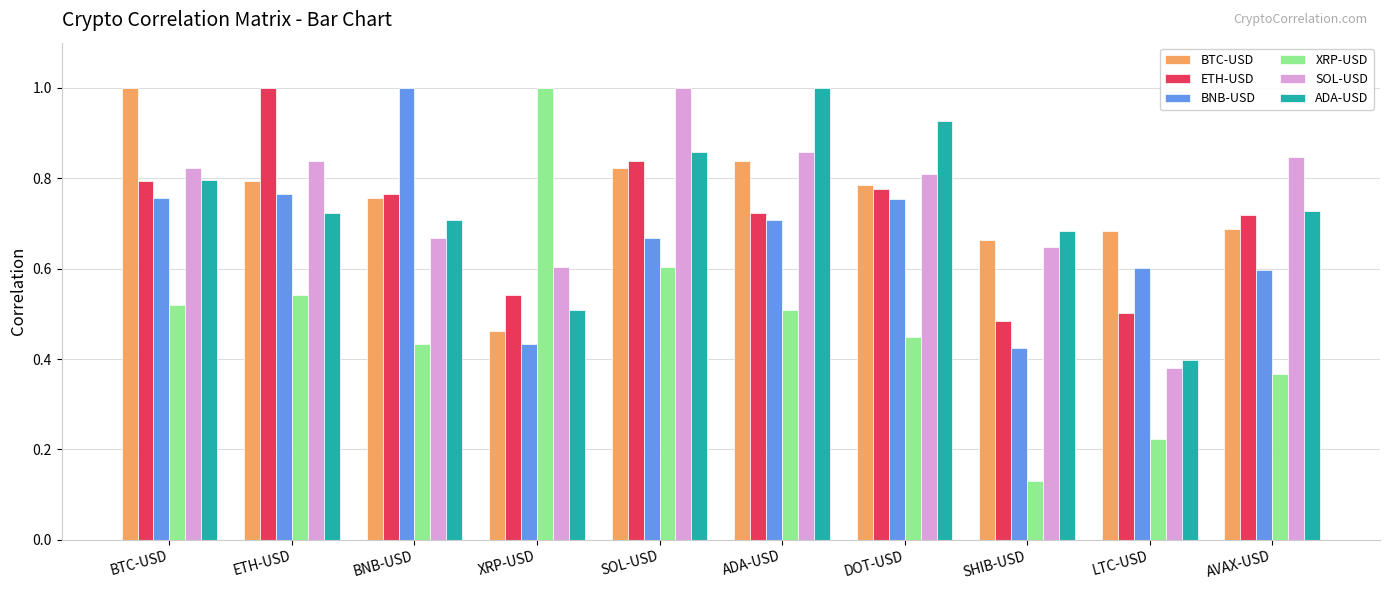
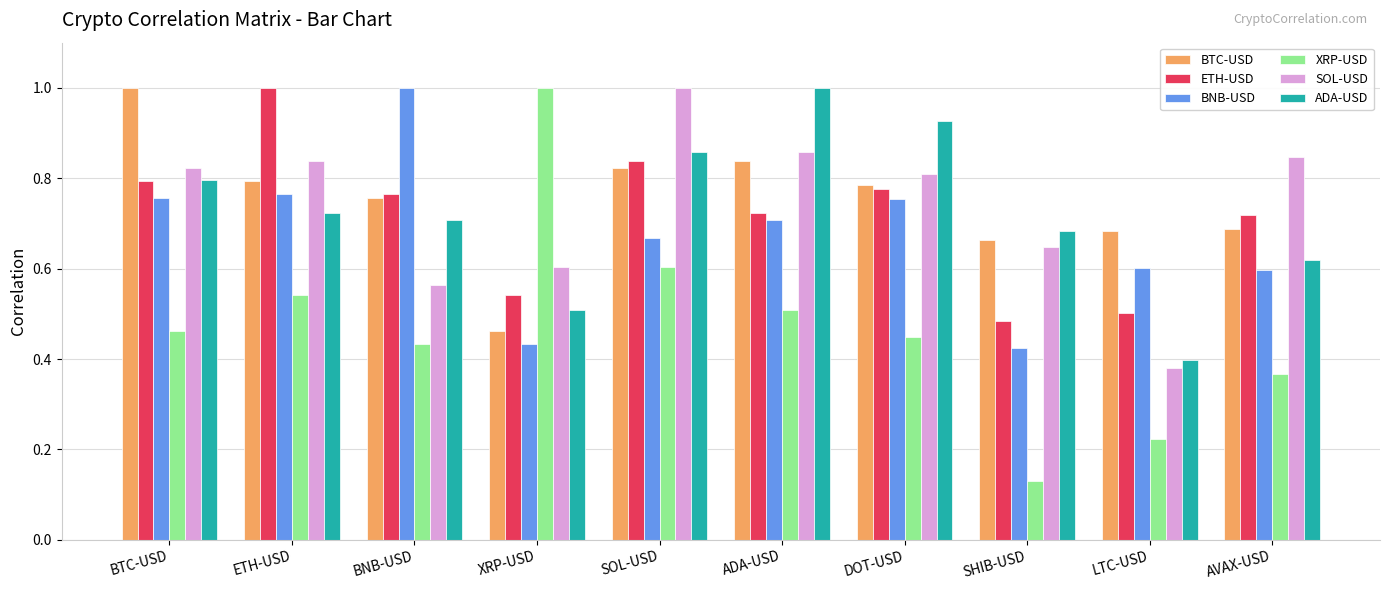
  {
    "BTC-USD": {
      "BTC-USD": 1.00,
      "ETH-USD": 0.79,
      "BNB-USD": 0.76,
      "XRP-USD": 0.46,
      "SOL-USD": 0.82,
      "ADA-USD": 0.84,
      "DOT-USD": 0.79,
      "SHIB-USD": 0.66,
      "LTC-USD": 0.68,
      "AVAX-USD": 0.69
    },
    "ETH-USD": {
      "BTC-USD": 0.79,
      "ETH-USD": 1.00,
      "BNB-USD": 0.76,
      "XRP-USD": 0.54,
      "SOL-USD": 0.84,
      "ADA-USD": 0.72,
      "DOT-USD": 0.78,
      "SHIB-USD": 0.48,
      "LTC-USD": 0.50,
      "AVAX-USD": 0.72
    },
    "BNB-USD": {
      "BTC-USD": 0.76,
      "ETH-USD": 0.76,
      "BNB-USD": 1.00,
      "XRP-USD": 0.43,
      "SOL-USD": 0.67,
      "ADA-USD": 0.71,
      "DOT-USD": 0.75,
      "SHIB-USD": 0.42,
      "LTC-USD": 0.60,
      "AVAX-USD": 0.60
    },
    "XRP-USD": {
-     "BTC-USD": 0.52,
+     "BTC-USD": 0.46,
      "ETH-USD": 0.54,
      "BNB-USD": 0.43,
      "XRP-USD": 1.00,
      "SOL-USD": 0.60,
      "ADA-USD": 0.51,
      "DOT-USD": 0.45,
      "SHIB-USD": 0.13,
      "LTC-USD": 0.22,
      "AVAX-USD": 0.37
    },
    "SOL-USD": {
      "BTC-USD": 0.82,
      "ETH-USD": 0.84,
-     "BNB-USD": 0.67,
+     "BNB-USD": 0.56,
      "XRP-USD": 0.60,
      "SOL-USD": 1.00,
      "ADA-USD": 0.86,
      "DOT-USD": 0.81,
      "SHIB-USD": 0.65,
      "LTC-USD": 0.38,
      "AVAX-USD": 0.85
    },
    "ADA-USD": {
      "BTC-USD": 0.80,
      "ETH-USD": 0.72,
      "BNB-USD": 0.71,
      "XRP-USD": 0.51,
      "SOL-USD": 0.86,
      "ADA-USD": 1.00,
      "DOT-USD": 0.93,
      "SHIB-USD": 0.68,
      "LTC-USD": 0.40,
-     "AVAX-USD": 0.73
+     "AVAX-USD": 0.62
    }
  }
